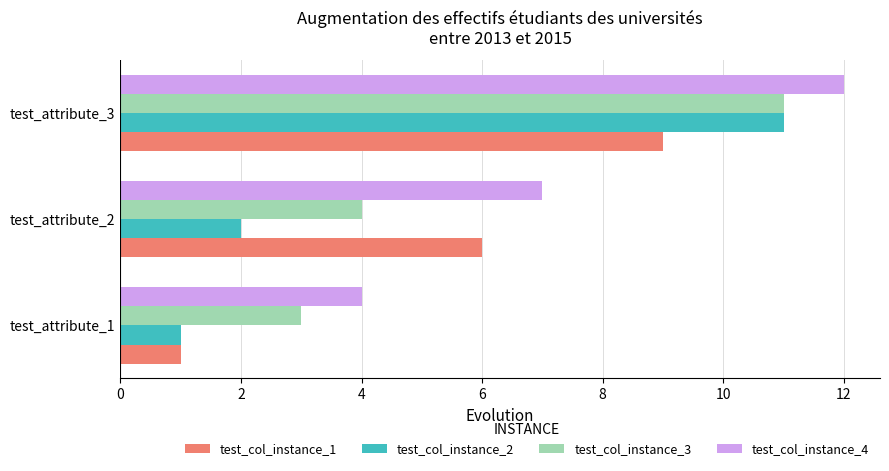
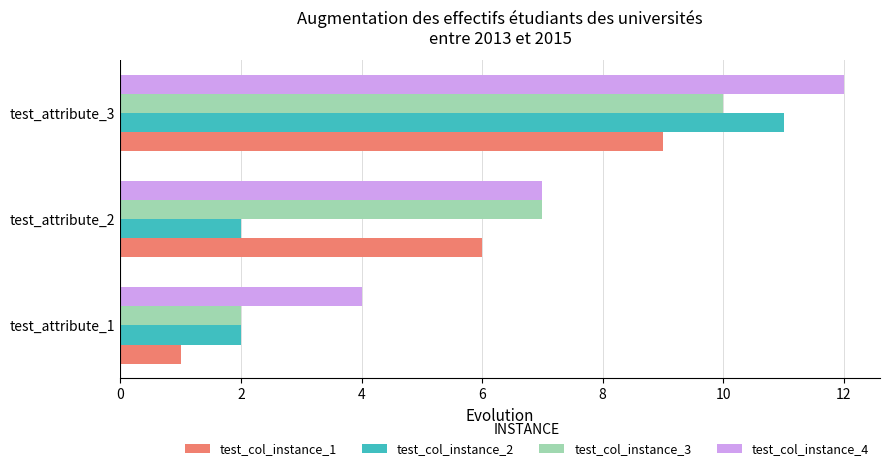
  {
    "test_col_instance_1": {
      "test_attribute_3": 9,
      "test_attribute_2": 6,
      "test_attribute_1": 1
    },
    "test_col_instance_2": {
      "test_attribute_3": 11,
      "test_attribute_2": 2,
-     "test_attribute_1": 1
+     "test_attribute_1": 2
    },
    "test_col_instance_3": {
-     "test_attribute_3": 11,
-     "test_attribute_2": 4,
-     "test_attribute_1": 3
+     "test_attribute_3": 10,
+     "test_attribute_2": 7,
+     "test_attribute_1": 2
    },
    "test_col_instance_4": {
      "test_attribute_3": 12,
      "test_attribute_2": 7,
      "test_attribute_1": 4
    }
  }
